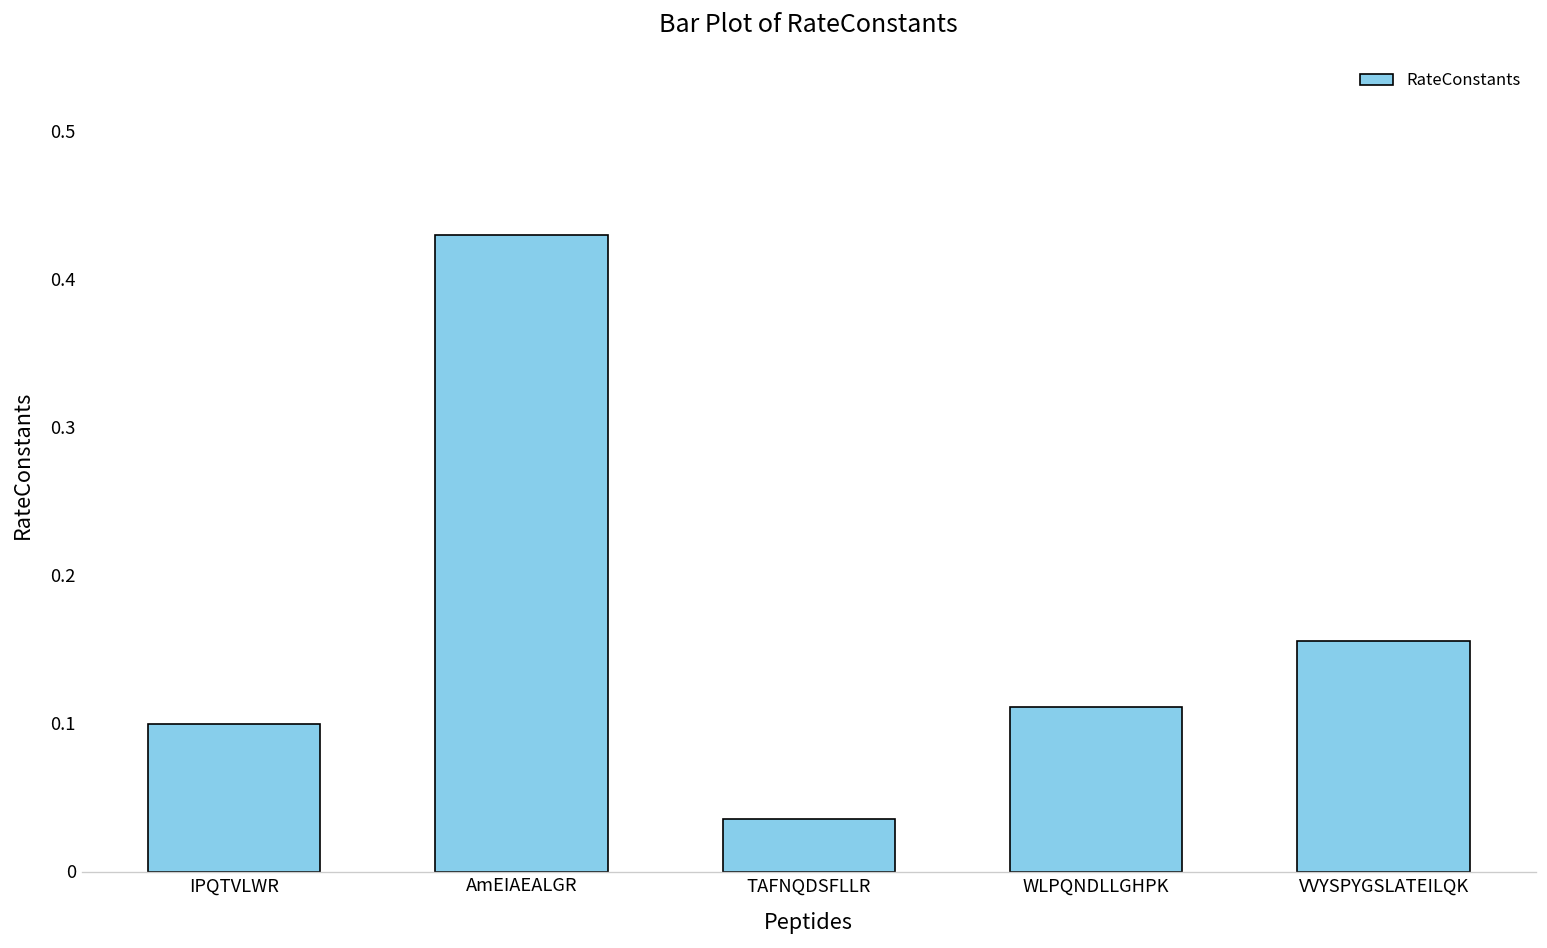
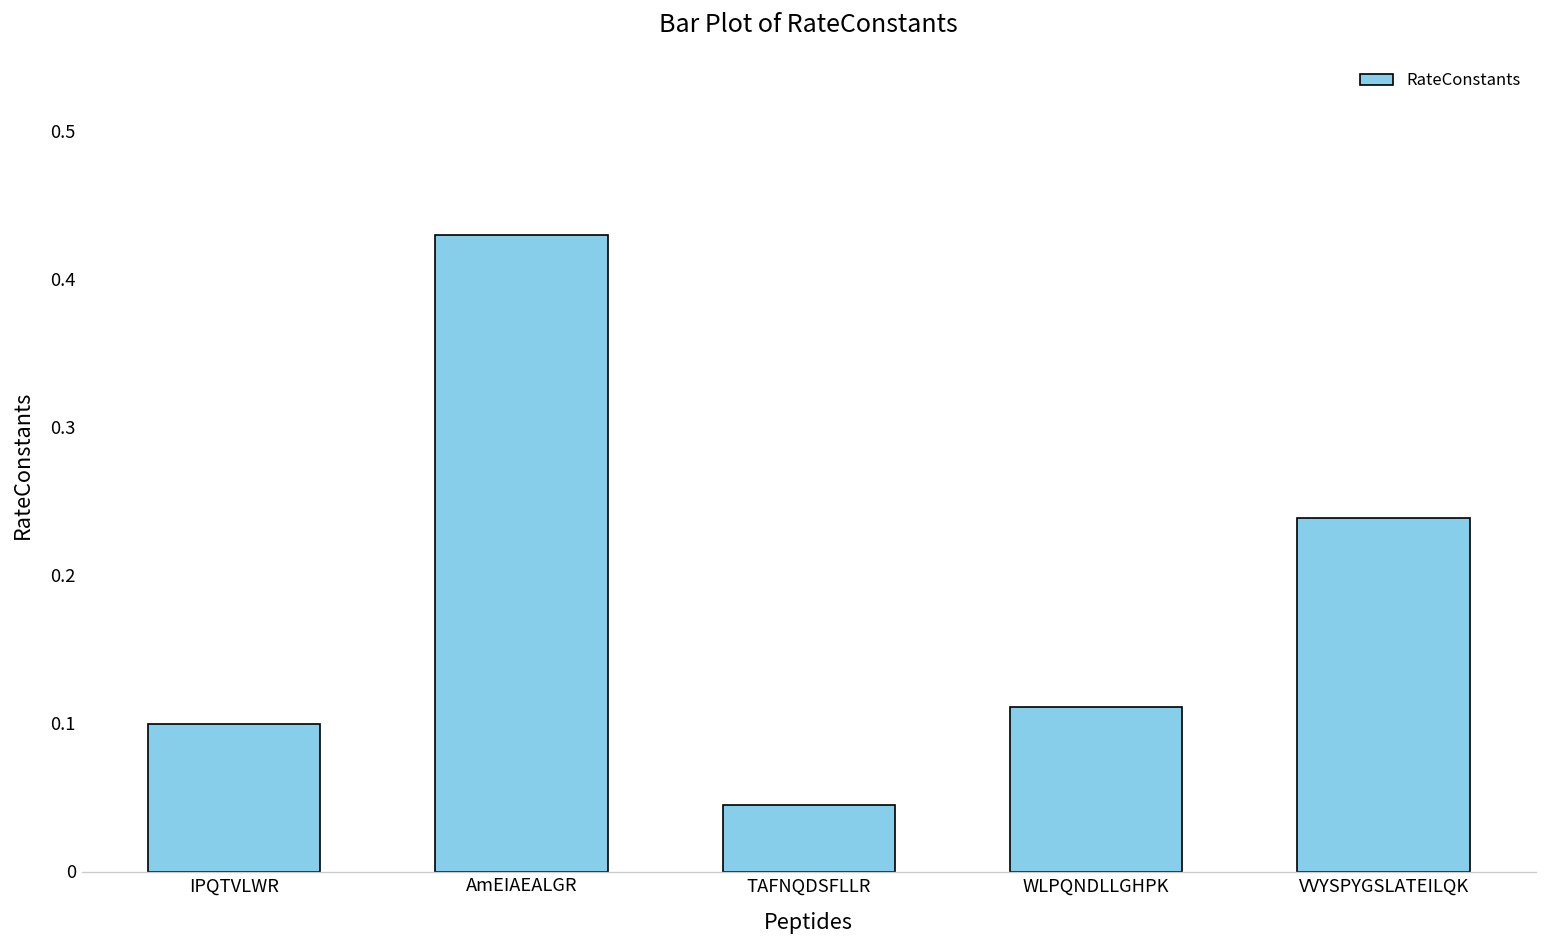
  {
    "IPQTVLWR": 0.099,
    "AmEIAEALGR": 0.430,
-   "TAFNQDSFLLR": 0.036,
+   "TAFNQDSFLLR": 0.045,
    "WLPQNDLLGHPK": 0.111,
-   "VVYSPYGSLATEILQK": 0.155
+   "VVYSPYGSLATEILQK": 0.239
  }
